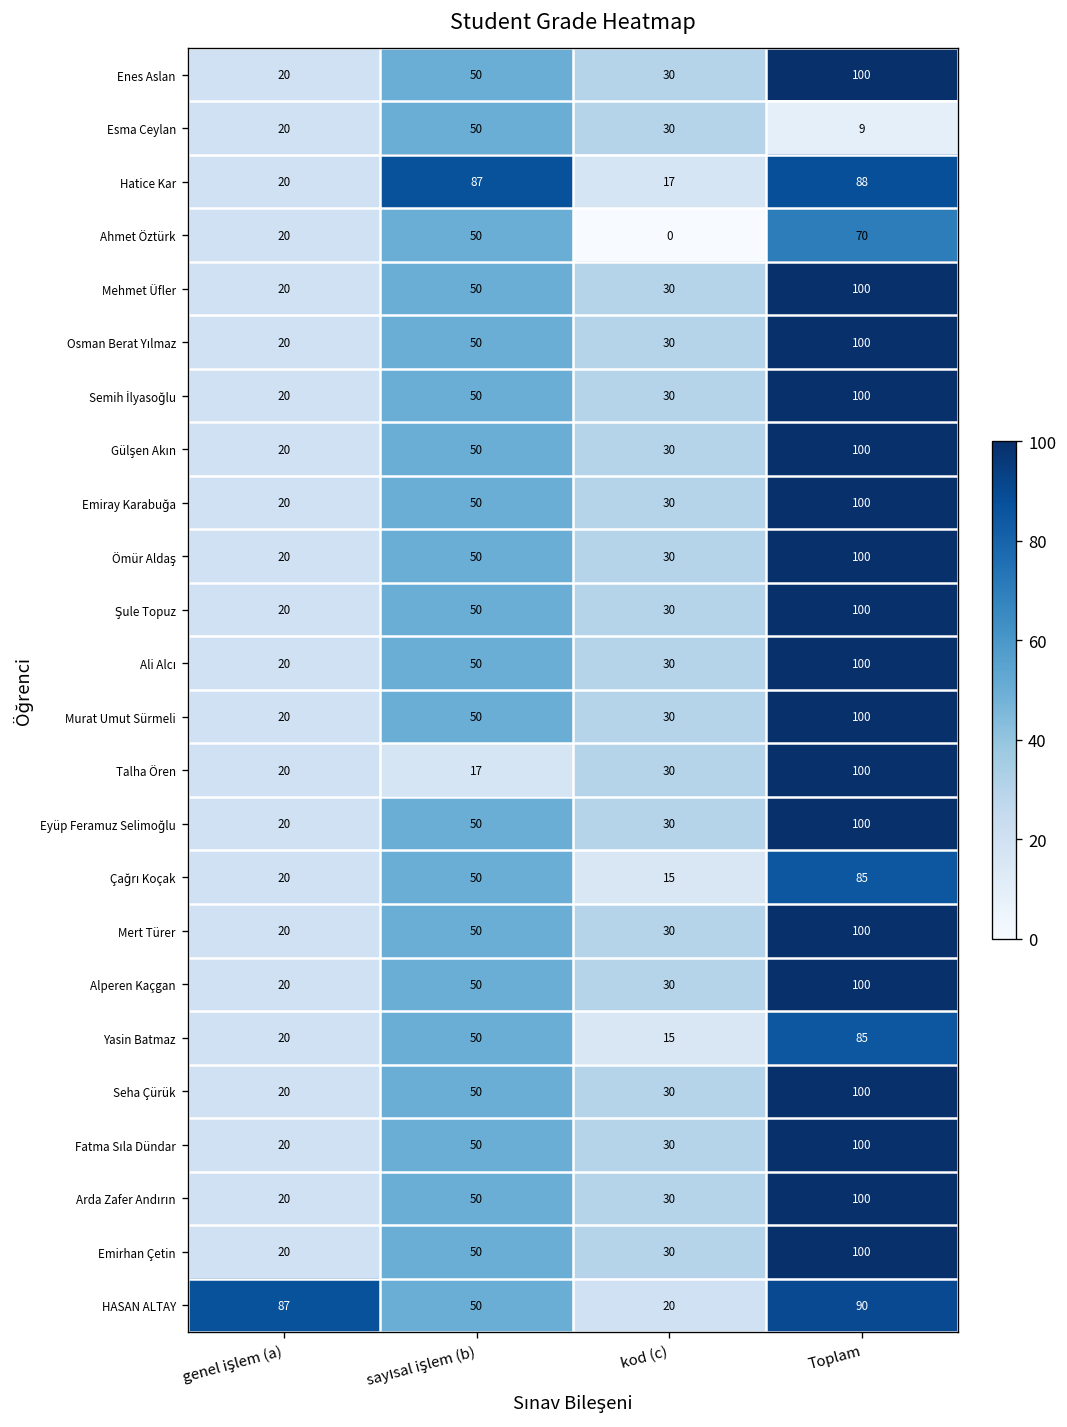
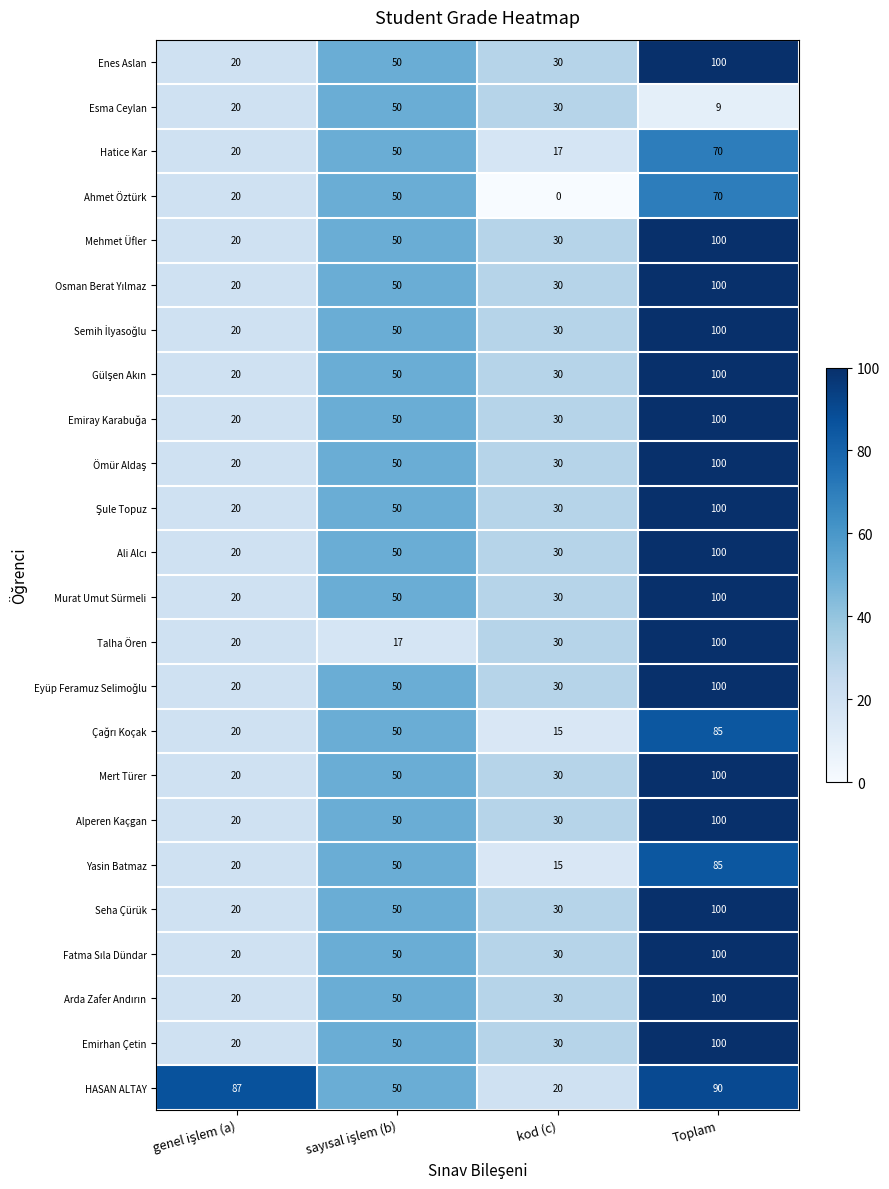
  {
    "Enes Aslan": {
      "genel işlem (a)": 20,
      "sayısal işlem (b)": 50,
      "kod (c)": 30,
      "Toplam": 100
    },
    "Esma Ceylan": {
      "genel işlem (a)": 20,
      "sayısal işlem (b)": 50,
      "kod (c)": 30,
      "Toplam": 9
    },
    "Hatice Kar": {
      "genel işlem (a)": 20,
-     "sayısal işlem (b)": 87,
+     "sayısal işlem (b)": 50,
      "kod (c)": 17,
-     "Toplam": 88
+     "Toplam": 70
    },
    "Ahmet Öztürk": {
      "genel işlem (a)": 20,
      "sayısal işlem (b)": 50,
      "kod (c)": 0,
      "Toplam": 70
    },
    "Mehmet Üfler": {
      "genel işlem (a)": 20,
      "sayısal işlem (b)": 50,
      "kod (c)": 30,
      "Toplam": 100
    },
    "Osman Berat Yılmaz": {
      "genel işlem (a)": 20,
      "sayısal işlem (b)": 50,
      "kod (c)": 30,
      "Toplam": 100
    },
    "Semih İlyasoğlu": {
      "genel işlem (a)": 20,
      "sayısal işlem (b)": 50,
      "kod (c)": 30,
      "Toplam": 100
    },
    "Gülşen Akın": {
      "genel işlem (a)": 20,
      "sayısal işlem (b)": 50,
      "kod (c)": 30,
      "Toplam": 100
    },
    "Emiray Karabuğa": {
      "genel işlem (a)": 20,
      "sayısal işlem (b)": 50,
      "kod (c)": 30,
      "Toplam": 100
    },
    "Ömür Aldaş": {
      "genel işlem (a)": 20,
      "sayısal işlem (b)": 50,
      "kod (c)": 30,
      "Toplam": 100
    },
    "Şule Topuz": {
      "genel işlem (a)": 20,
      "sayısal işlem (b)": 50,
      "kod (c)": 30,
      "Toplam": 100
    },
    "Ali Alcı": {
      "genel işlem (a)": 20,
      "sayısal işlem (b)": 50,
      "kod (c)": 30,
      "Toplam": 100
    },
    "Murat Umut Sürmeli": {
      "genel işlem (a)": 20,
      "sayısal işlem (b)": 50,
      "kod (c)": 30,
      "Toplam": 100
    },
    "Talha Ören": {
      "genel işlem (a)": 20,
      "sayısal işlem (b)": 17,
      "kod (c)": 30,
      "Toplam": 100
    },
    "Eyüp Feramuz Selimoğlu": {
      "genel işlem (a)": 20,
      "sayısal işlem (b)": 50,
      "kod (c)": 30,
      "Toplam": 100
    },
    "Çağrı Koçak": {
      "genel işlem (a)": 20,
      "sayısal işlem (b)": 50,
      "kod (c)": 15,
      "Toplam": 85
    },
    "Mert Türer": {
      "genel işlem (a)": 20,
      "sayısal işlem (b)": 50,
      "kod (c)": 30,
      "Toplam": 100
    },
    "Alperen Kaçgan": {
      "genel işlem (a)": 20,
      "sayısal işlem (b)": 50,
      "kod (c)": 30,
      "Toplam": 100
    },
    "Yasin Batmaz": {
      "genel işlem (a)": 20,
      "sayısal işlem (b)": 50,
      "kod (c)": 15,
      "Toplam": 85
    },
    "Seha Çürük": {
      "genel işlem (a)": 20,
      "sayısal işlem (b)": 50,
      "kod (c)": 30,
      "Toplam": 100
    },
    "Fatma Sıla Dündar": {
      "genel işlem (a)": 20,
      "sayısal işlem (b)": 50,
      "kod (c)": 30,
      "Toplam": 100
    },
    "Arda Zafer Andırın": {
      "genel işlem (a)": 20,
      "sayısal işlem (b)": 50,
      "kod (c)": 30,
      "Toplam": 100
    },
    "Emirhan Çetin": {
      "genel işlem (a)": 20,
      "sayısal işlem (b)": 50,
      "kod (c)": 30,
      "Toplam": 100
    },
    "HASAN ALTAY": {
      "genel işlem (a)": 87,
      "sayısal işlem (b)": 50,
      "kod (c)": 20,
      "Toplam": 90
    }
  }
